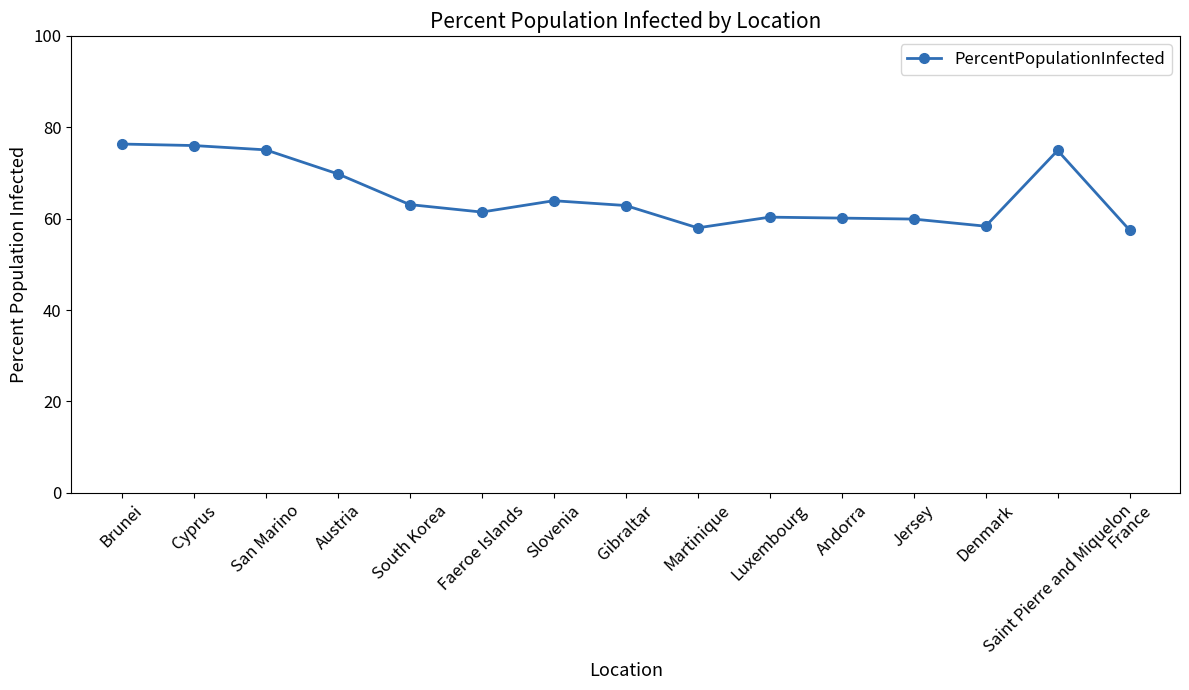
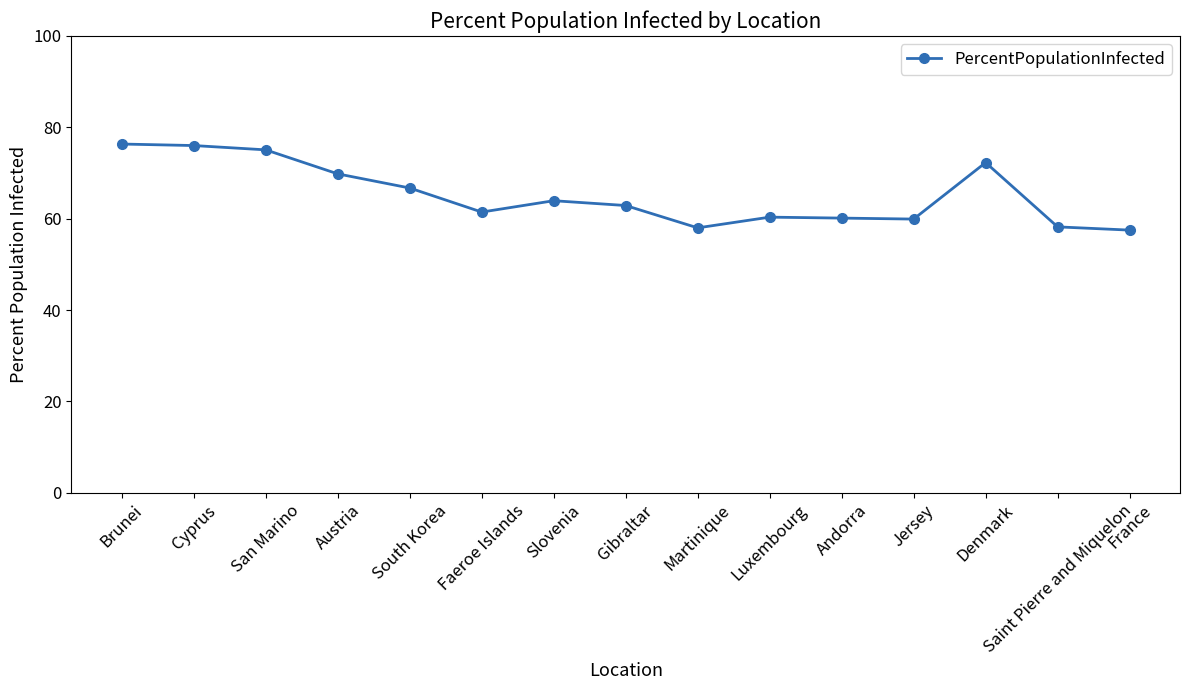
  {
    "Brunei": 76,
    "Cyprus": 76,
    "San Marino": 75,
    "Austria": 70,
-   "South Korea": 63,
+   "South Korea": 67,
    "Faeroe Islands": 61,
    "Slovenia": 64,
    "Gibraltar": 63,
    "Martinique": 58,
    "Luxembourg": 60,
    "Andorra": 60,
    "Jersey": 60,
-   "Denmark": 58,
-   "Saint Pierre and Miquelon": 75,
+   "Denmark": 72,
+   "Saint Pierre and Miquelon": 58,
    "France": 58
  }
